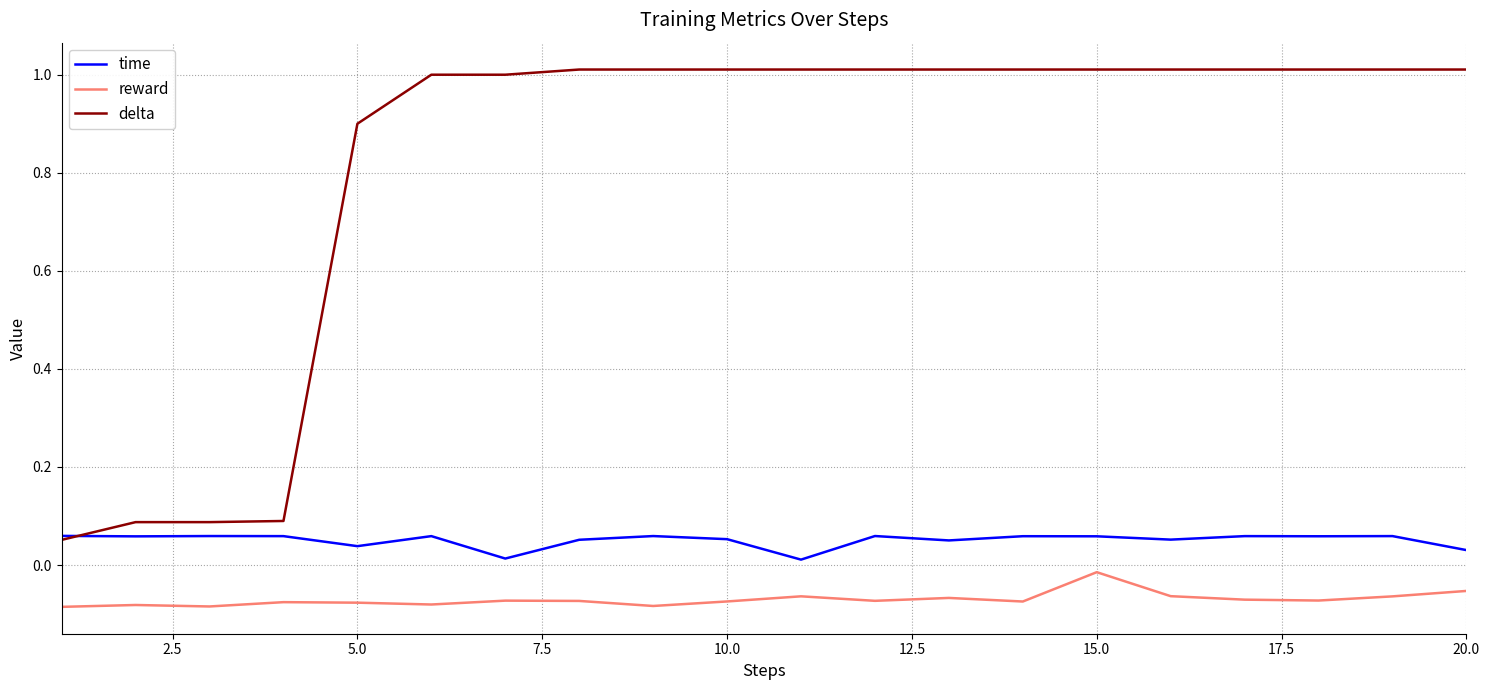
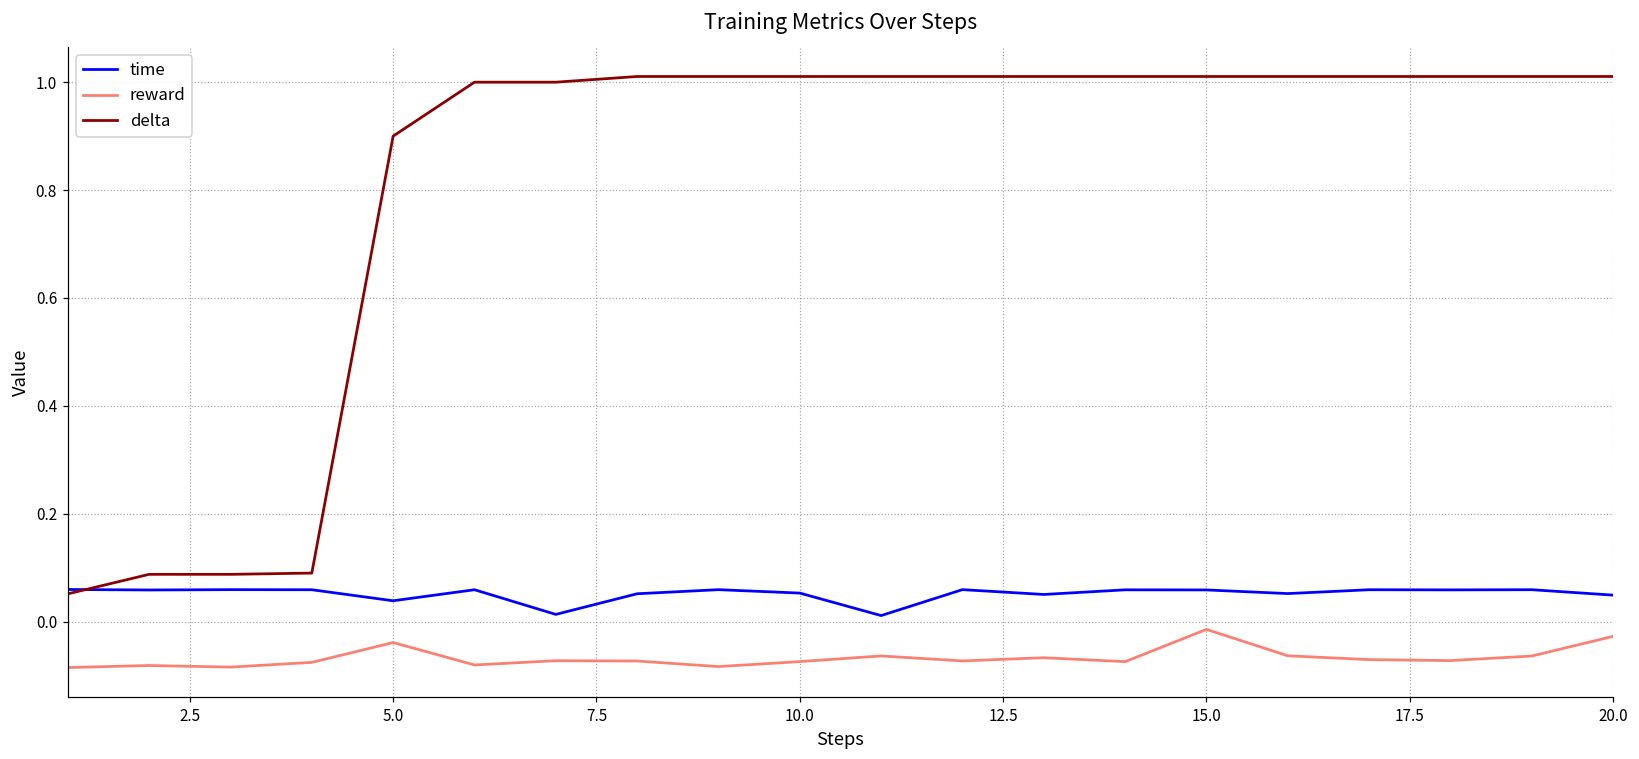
  {
    "time": {
      "5.0": 0.04,
      "10.0": 0.05,
      "15.0": 0.06,
-     "20.0": 0.03
+     "20.0": 0.05
    },
    "reward": {
-     "5.0": -0.08,
+     "5.0": -0.04,
      "10.0": -0.07,
      "15.0": -0.01,
-     "20.0": -0.05
+     "20.0": -0.03
    },
    "delta": {
      "5.0": 0.90,
      "10.0": 1.01,
      "15.0": 1.01,
      "20.0": 1.01
    }
  }
